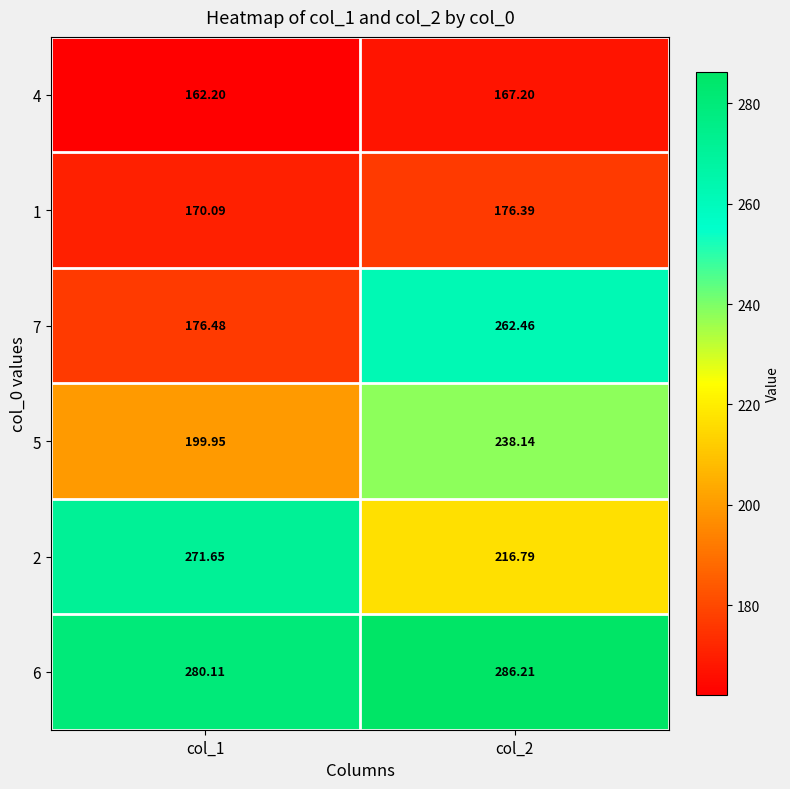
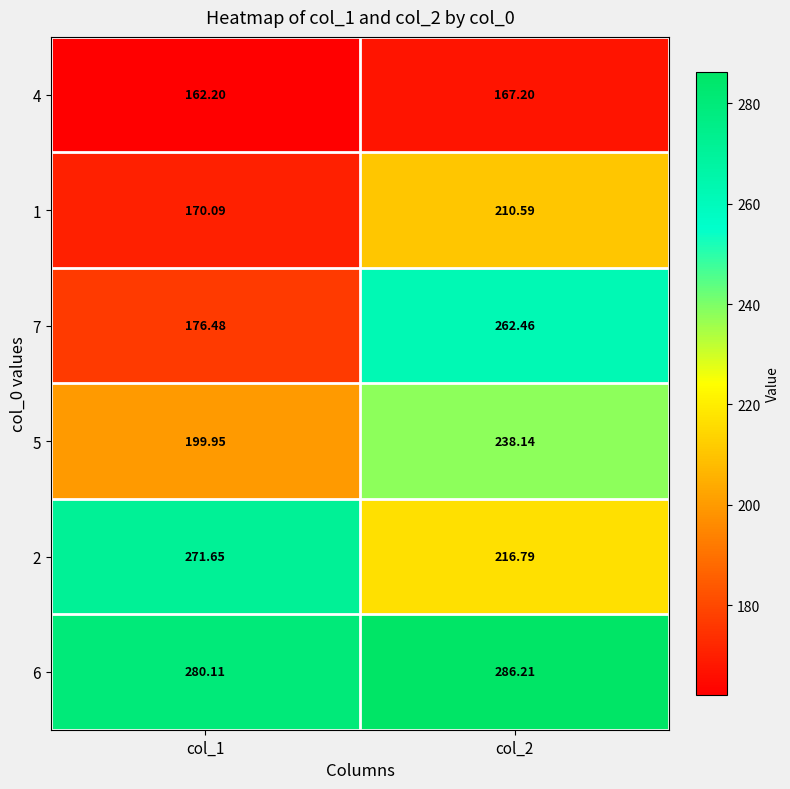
  {
    "4": {
      "col_1": 162.20,
      "col_2": 167.20
    },
    "1": {
      "col_1": 170.09,
-     "col_2": 176.39
+     "col_2": 210.59
    },
    "7": {
      "col_1": 176.48,
      "col_2": 262.46
    },
    "5": {
      "col_1": 199.95,
      "col_2": 238.14
    },
    "2": {
      "col_1": 271.65,
      "col_2": 216.79
    },
    "6": {
      "col_1": 280.11,
      "col_2": 286.21
    }
  }
